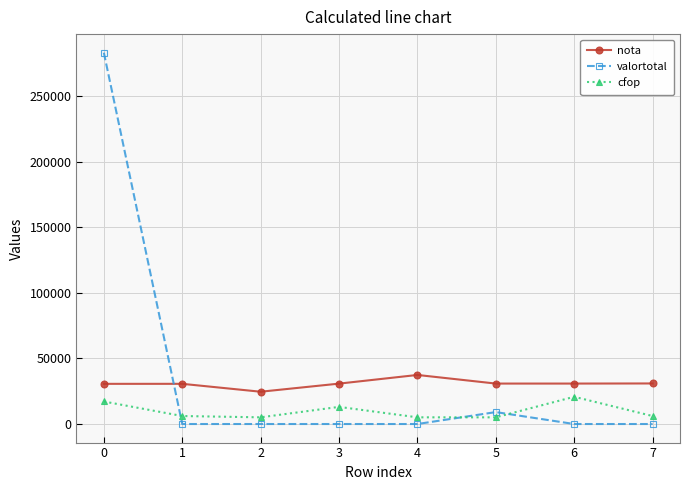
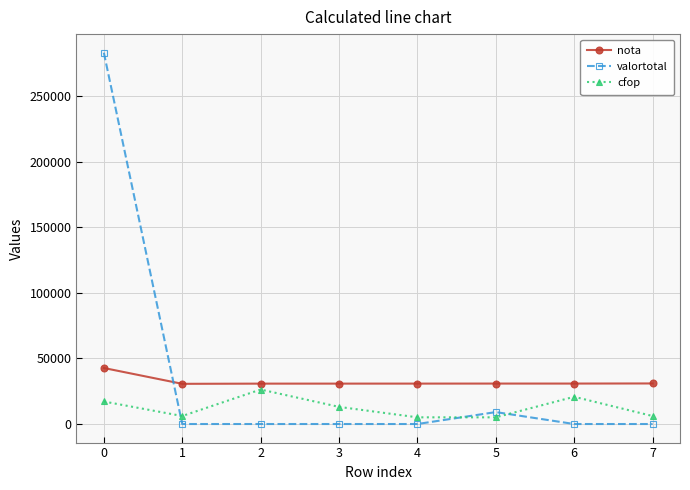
  {
    "nota": {
-     "0": 31000,
+     "0": 43000,
      "1": 31000,
-     "2": 25000,
+     "2": 31000,
      "3": 31000,
-     "4": 37000,
+     "4": 31000,
      "5": 31000,
      "6": 31000,
      "7": 31000
    },
    "valortotal": {
      "0": 283000,
      "1": 0,
      "2": 0,
      "3": 0,
      "4": 0,
      "5": 9000,
      "6": 0,
      "7": 0
    },
    "cfop": {
      "0": 17000,
      "1": 6000,
-     "2": 5000,
+     "2": 26000,
      "3": 13000,
      "4": 5000,
      "5": 5000,
      "6": 21000,
      "7": 6000
    }
  }
